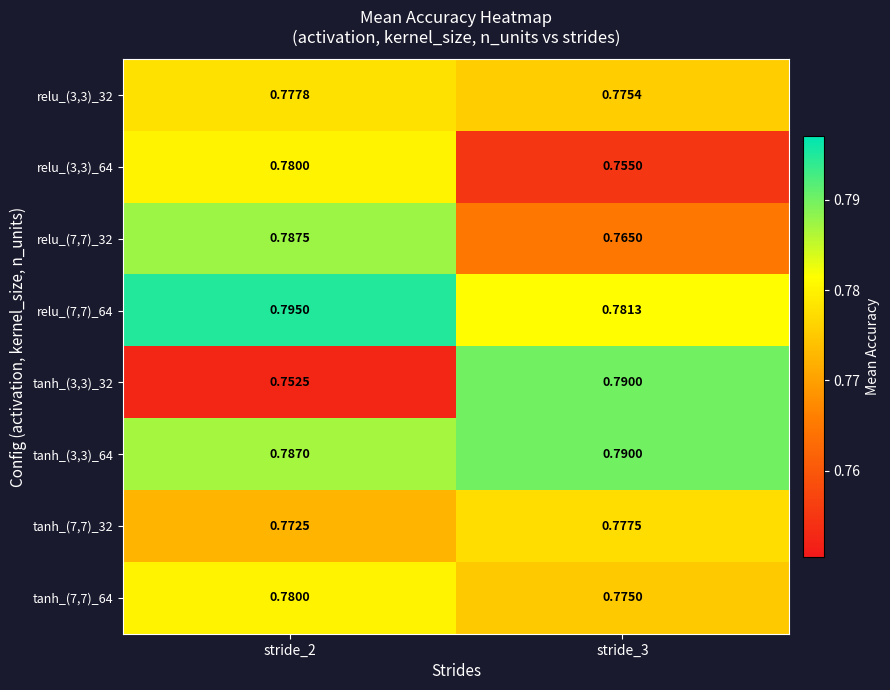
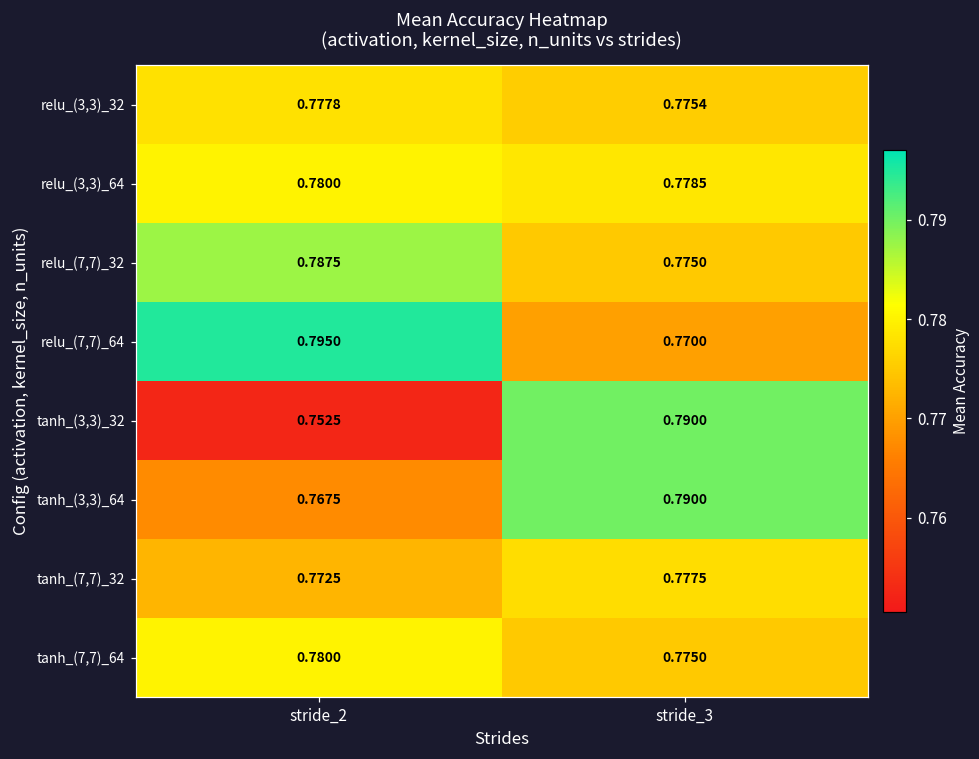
  {
    "relu_(3,3)_32": {
      "stride_2": 0.7778,
      "stride_3": 0.7754
    },
    "relu_(3,3)_64": {
      "stride_2": 0.7800,
-     "stride_3": 0.7550
+     "stride_3": 0.7785
    },
    "relu_(7,7)_32": {
      "stride_2": 0.7875,
-     "stride_3": 0.7650
+     "stride_3": 0.7750
    },
    "relu_(7,7)_64": {
      "stride_2": 0.7950,
-     "stride_3": 0.7813
+     "stride_3": 0.7700
    },
    "tanh_(3,3)_32": {
      "stride_2": 0.7525,
      "stride_3": 0.7900
    },
    "tanh_(3,3)_64": {
-     "stride_2": 0.7870,
+     "stride_2": 0.7675,
      "stride_3": 0.7900
    },
    "tanh_(7,7)_32": {
      "stride_2": 0.7725,
      "stride_3": 0.7775
    },
    "tanh_(7,7)_64": {
      "stride_2": 0.7800,
      "stride_3": 0.7750
    }
  }
